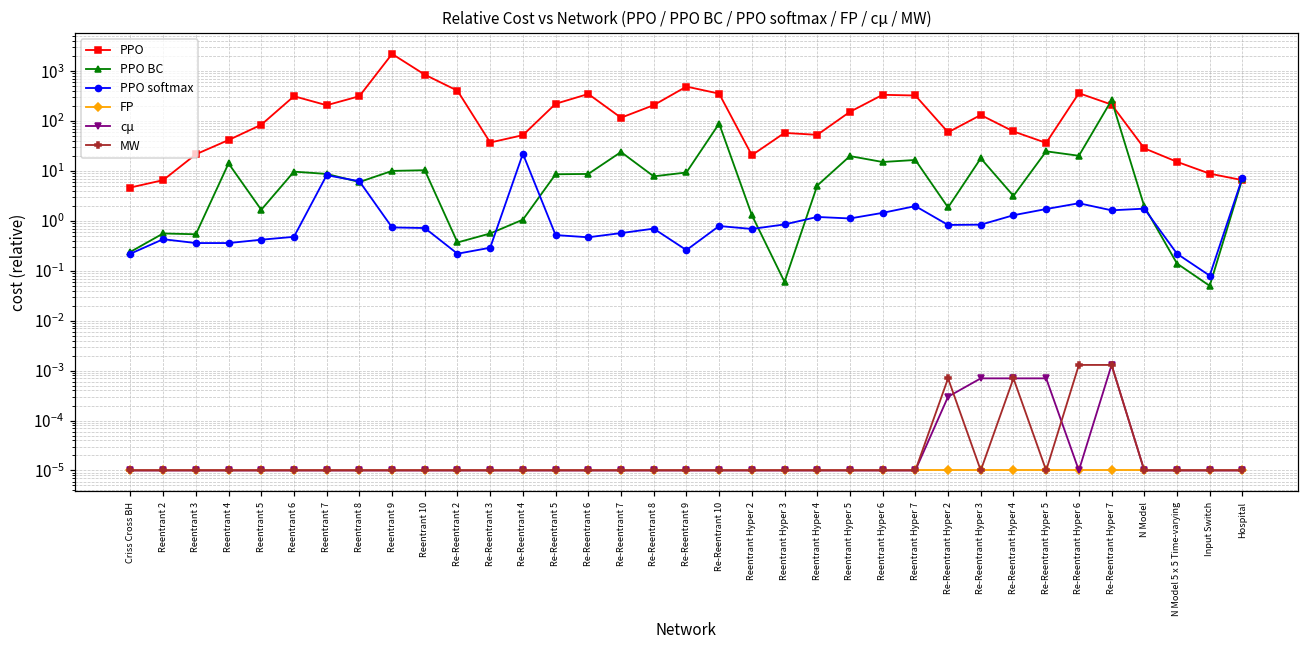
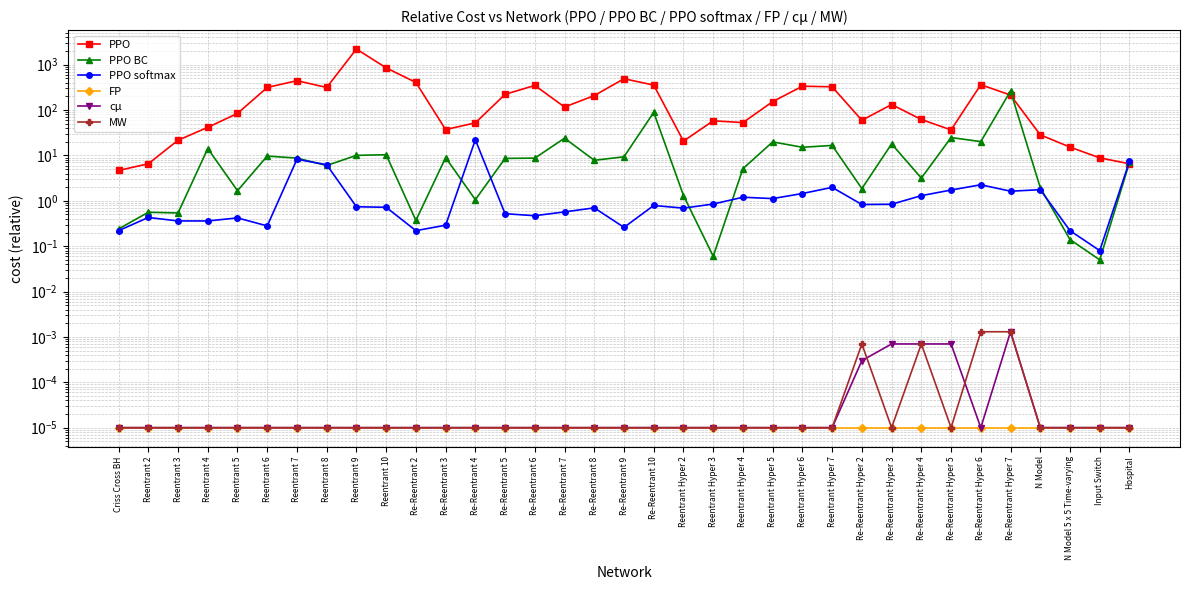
  {
    "PPO": {
      "Criss Cross BH": 5,
      "Reentrant 2": 7,
      "Reentrant 3": 20,
      "Reentrant 4": 40,
      "Reentrant 5": 80,
      "Reentrant 6": 300,
-     "Reentrant 7": 200,
+     "Reentrant 7": 400,
      "Reentrant 8": 300,
      "Reentrant 9": 2000,
      "Reentrant 10": 900,
      "Re-Reentrant 2": 400,
      "Re-Reentrant 3": 40,
      "Re-Reentrant 4": 50,
      "Re-Reentrant 5": 200,
      "Re-Reentrant 6": 300,
      "Re-Reentrant 7": 120,
      "Re-Reentrant 8": 200,
      "Re-Reentrant 9": 500,
      "Re-Reentrant 10": 400,
      "Reentrant Hyper 2": 20,
      "Reentrant Hyper 3": 60,
      "Reentrant Hyper 4": 50,
      "Reentrant Hyper 5": 150,
      "Reentrant Hyper 6": 300,
      "Reentrant Hyper 7": 300,
      "Re-Reentrant Hyper 2": 60,
      "Re-Reentrant Hyper 3": 130,
      "Re-Reentrant Hyper 4": 60,
      "Re-Reentrant Hyper 5": 40,
      "Re-Reentrant Hyper 6": 400,
      "Re-Reentrant Hyper 7": 200,
      "N Model": 30,
      "N Model 5 x 5 Time-varying": 15,
      "Input Switch": 9
    },
    "PPO BC": {
      "Reentrant 2": 0.6,
      "Reentrant 3": 0.5,
      "Reentrant 4": 14,
      "Reentrant 5": 1.7,
      "Reentrant 6": 10,
      "Reentrant 9": 10,
      "Reentrant 10": 10,
      "Re-Reentrant 2": 0.4,
-     "Re-Reentrant 3": 0.6,
+     "Re-Reentrant 3": 9,
      "Re-Reentrant 4": 1.1,
      "Re-Reentrant 5": 9,
      "Re-Reentrant 6": 9,
      "Re-Reentrant 7": 20,
      "Re-Reentrant 8": 8,
      "Re-Reentrant 9": 9,
      "Re-Reentrant 10": 90,
      "Reentrant Hyper 2": 1.3,
      "Reentrant Hyper 3": 0.06,
      "Reentrant Hyper 4": 5,
      "Reentrant Hyper 5": 20,
      "Reentrant Hyper 6": 15,
      "Reentrant Hyper 7": 17,
      "Re-Reentrant Hyper 2": 1.9,
      "Re-Reentrant Hyper 3": 18,
      "Re-Reentrant Hyper 4": 3,
      "Re-Reentrant Hyper 5": 20,
      "Re-Reentrant Hyper 6": 20,
      "Re-Reentrant Hyper 7": 300,
      "N Model 5 x 5 Time-varying": 0.14,
      "Input Switch": 0.05
    },
    "PPO softmax": {
      "Reentrant 2": 0.4,
      "Reentrant 3": 0.4,
      "Reentrant 4": 0.4,
      "Reentrant 5": 0.4,
-     "Reentrant 6": 0.5,
+     "Reentrant 6": 0.3,
      "Reentrant 9": 0.7,
      "Reentrant 10": 0.7,
      "Re-Reentrant 2": 0.2,
      "Re-Reentrant 3": 0.3,
      "Re-Reentrant 4": 20,
      "Re-Reentrant 5": 0.5,
      "Re-Reentrant 6": 0.5,
      "Re-Reentrant 7": 0.6,
      "Re-Reentrant 8": 0.7,
      "Re-Reentrant 9": 0.3,
      "Re-Reentrant 10": 0.8,
      "Reentrant Hyper 2": 0.7,
      "Reentrant Hyper 3": 0.9,
      "Reentrant Hyper 4": 1.2,
      "Reentrant Hyper 5": 1.1,
      "Reentrant Hyper 6": 1.5,
      "Reentrant Hyper 7": 2,
      "Re-Reentrant Hyper 2": 0.8,
      "Re-Reentrant Hyper 3": 0.8,
      "Re-Reentrant Hyper 4": 1.3,
      "Re-Reentrant Hyper 5": 1.7,
      "Re-Reentrant Hyper 6": 2,
      "Re-Reentrant Hyper 7": 1.6,
      "N Model 5 x 5 Time-varying": 0.2,
      "Input Switch": 0.08
    },
    "FP": {
      "Re-Reentrant Hyper 2": 0.000010,
      "Re-Reentrant Hyper 4": 0.000010,
      "Re-Reentrant Hyper 7": 0.000010
    },
    "cμ": {
      "Re-Reentrant Hyper 2": 0.0003,
      "Re-Reentrant Hyper 3": 0.0007,
      "Re-Reentrant Hyper 5": 0.0007
    },
    "MW": {
      "Re-Reentrant Hyper 2": 0.0007,
      "Re-Reentrant Hyper 6": 0.0013
    }
  }
